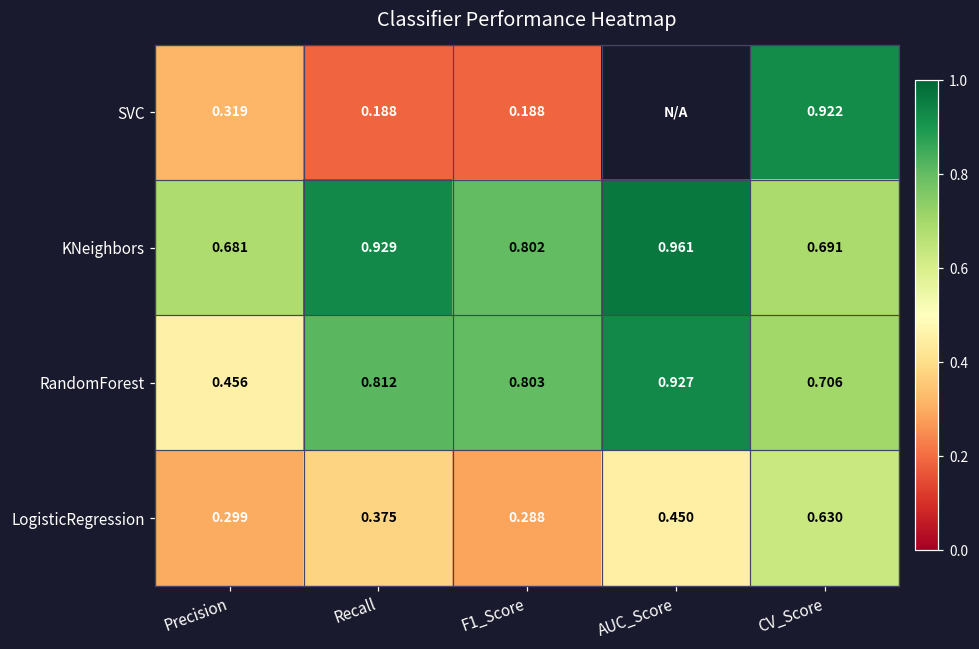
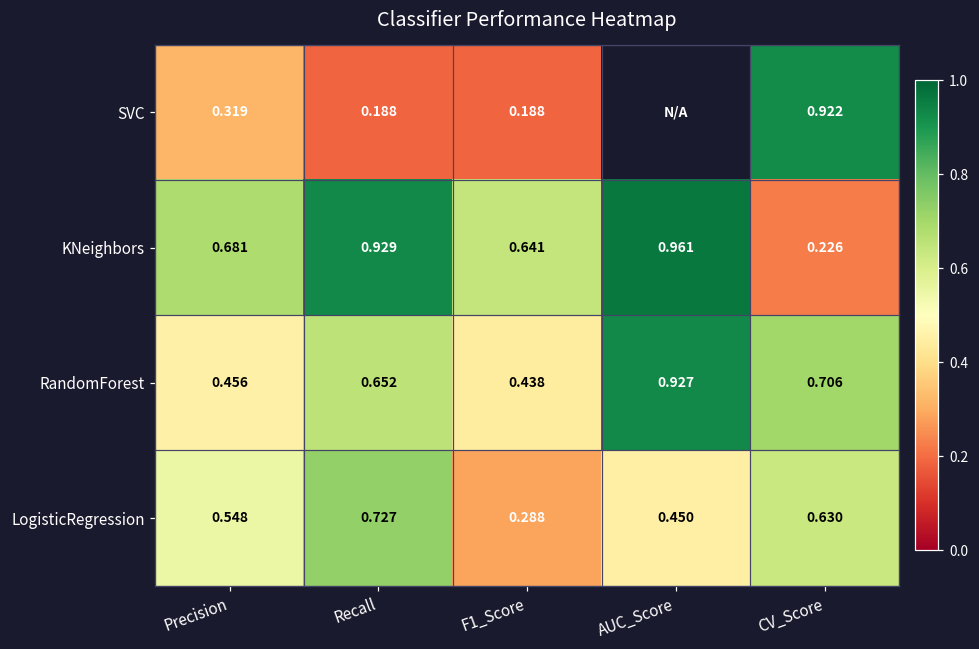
  {
    "SVC": {
      "Precision": 0.319,
      "Recall": 0.188,
      "F1_Score": 0.188,
      "CV_Score": 0.922
    },
    "KNeighbors": {
      "Precision": 0.681,
      "Recall": 0.929,
-     "F1_Score": 0.802,
+     "F1_Score": 0.641,
      "AUC_Score": 0.961,
-     "CV_Score": 0.691
+     "CV_Score": 0.226
    },
    "RandomForest": {
      "Precision": 0.456,
-     "Recall": 0.812,
-     "F1_Score": 0.803,
+     "Recall": 0.652,
+     "F1_Score": 0.438,
      "AUC_Score": 0.927,
      "CV_Score": 0.706
    },
    "LogisticRegression": {
-     "Precision": 0.299,
-     "Recall": 0.375,
+     "Precision": 0.548,
+     "Recall": 0.727,
      "F1_Score": 0.288,
      "AUC_Score": 0.450,
      "CV_Score": 0.630
    }
  }
